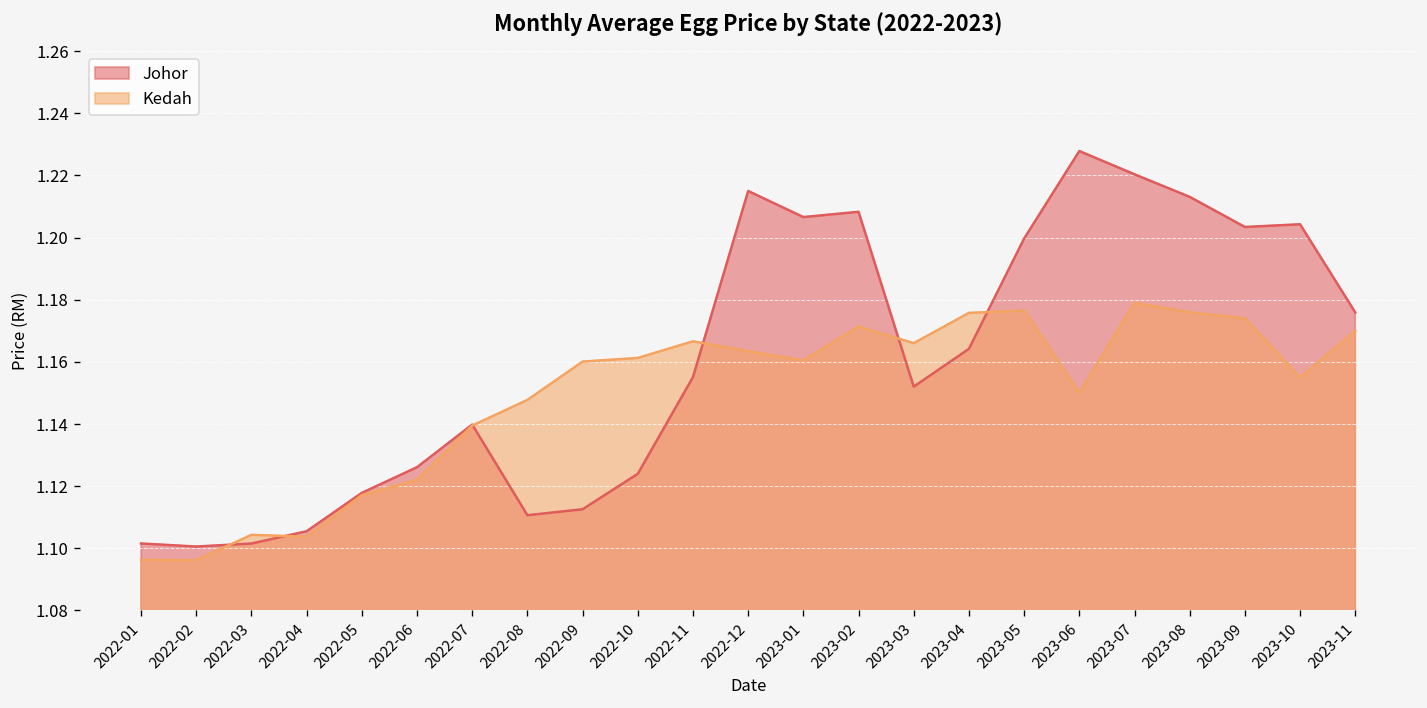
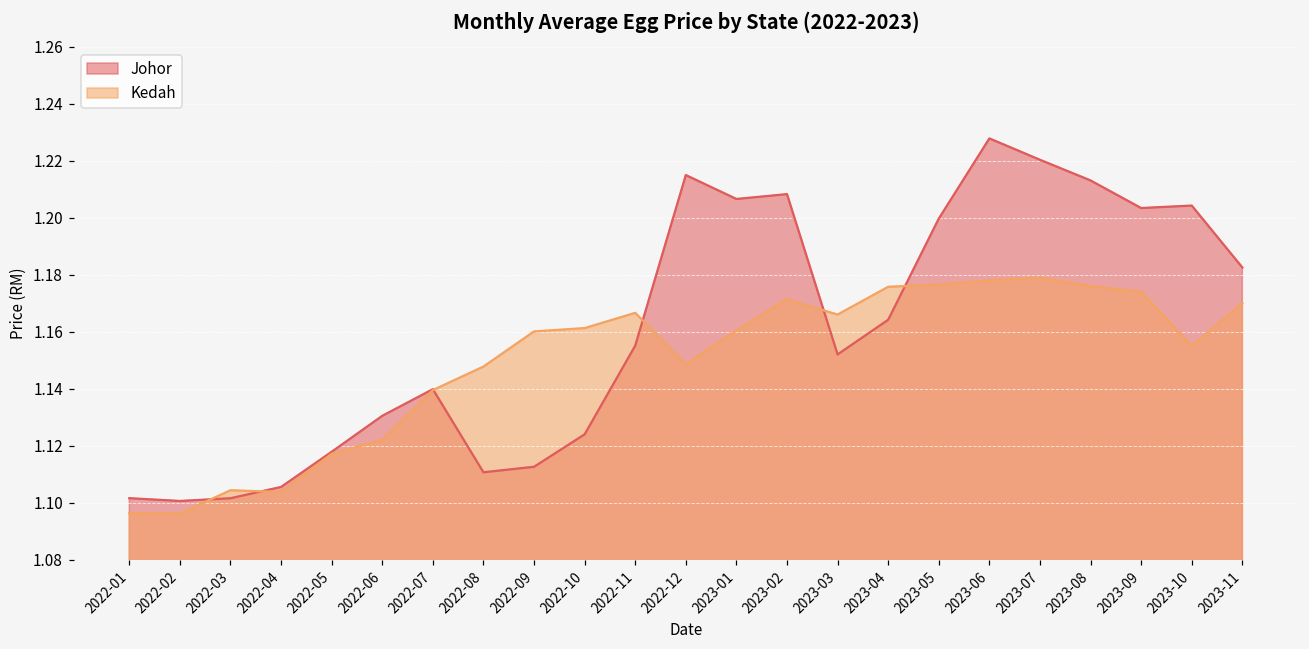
  {
    "Johor": {
      "2022-01": 1.102,
      "2022-02": 1.101,
      "2022-03": 1.102,
      "2022-04": 1.106,
-     "2022-06": 1.126,
+     "2022-06": 1.130,
      "2022-08": 1.111,
      "2022-09": 1.113,
      "2022-10": 1.124,
      "2022-11": 1.155,
      "2022-12": 1.215,
      "2023-01": 1.207,
      "2023-02": 1.208,
      "2023-03": 1.152,
      "2023-04": 1.164,
      "2023-05": 1.200,
      "2023-06": 1.228,
      "2023-07": 1.220,
      "2023-08": 1.213,
      "2023-09": 1.203,
      "2023-10": 1.204,
-     "2023-11": 1.176
+     "2023-11": 1.183
    },
    "Kedah": {
      "2022-01": 1.096,
      "2022-02": 1.096,
      "2022-03": 1.104,
      "2022-04": 1.104,
      "2022-06": 1.122,
      "2022-08": 1.148,
      "2022-09": 1.160,
      "2022-10": 1.161,
      "2022-11": 1.167,
-     "2022-12": 1.163,
+     "2022-12": 1.149,
      "2023-01": 1.160,
      "2023-02": 1.171,
      "2023-03": 1.166,
      "2023-04": 1.176,
      "2023-05": 1.177,
-     "2023-06": 1.150,
+     "2023-06": 1.178,
      "2023-07": 1.179,
      "2023-08": 1.176,
      "2023-09": 1.174,
      "2023-10": 1.155,
      "2023-11": 1.170
    }
  }
